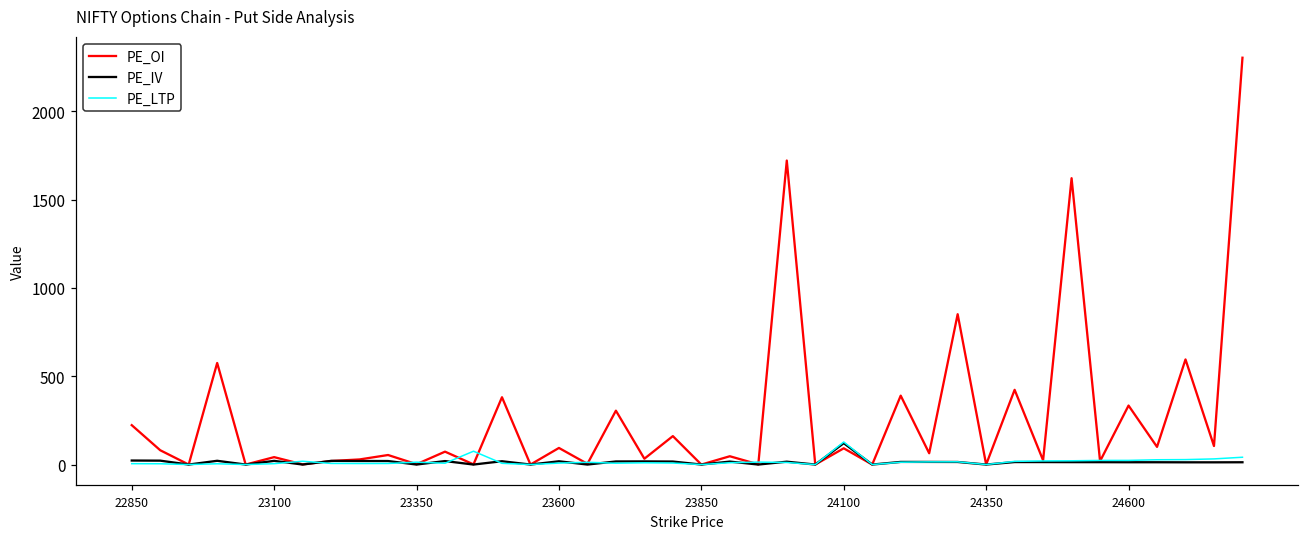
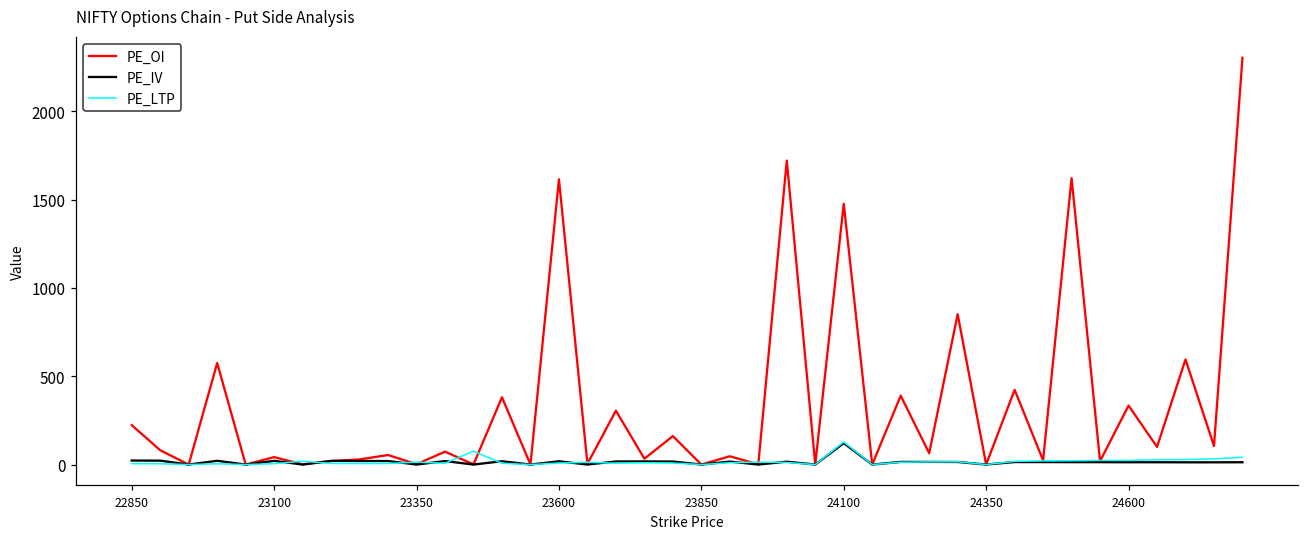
  {
    "PE_OI": {
      "22850": 220,
      "23100": 40,
-     "23600": 90,
-     "24100": 90,
+     "23600": 1620,
+     "24100": 1480,
      "24600": 330
    },
    "PE_IV": {
      "22850": 20
    },
    "PE_LTP": {
      "22850": 10
    }
  }
